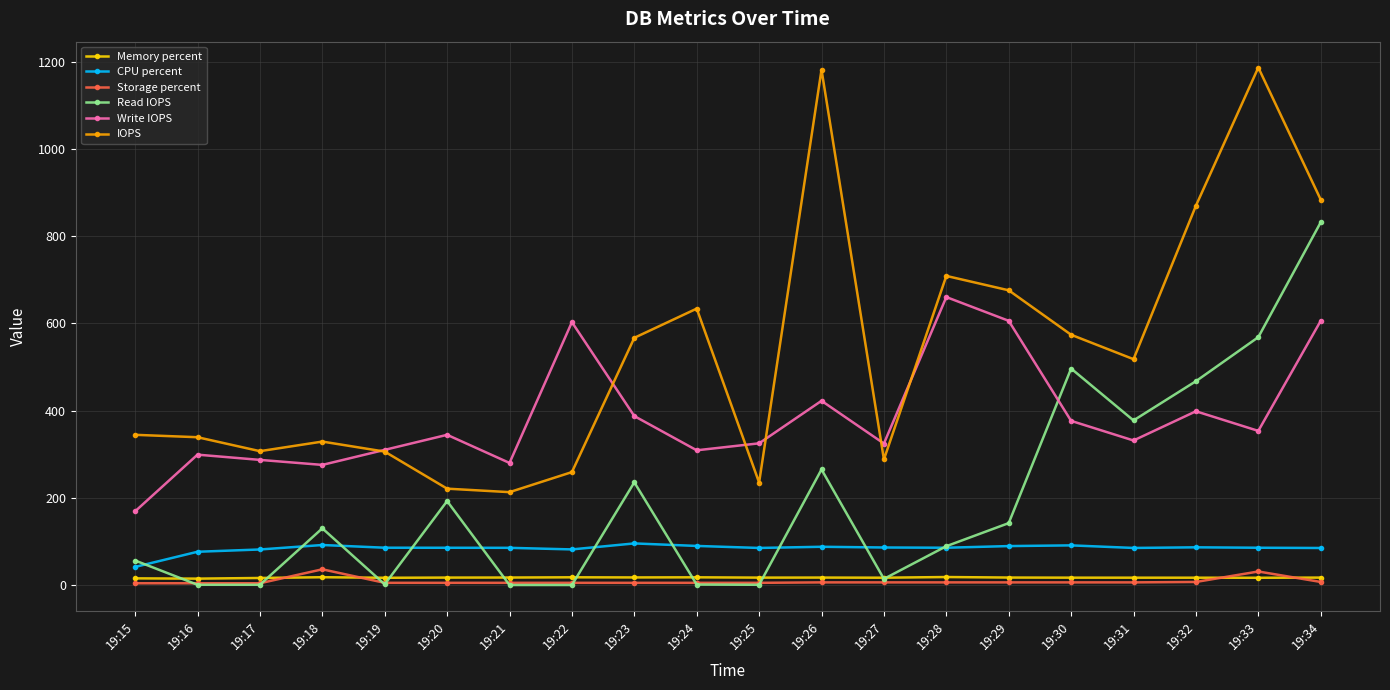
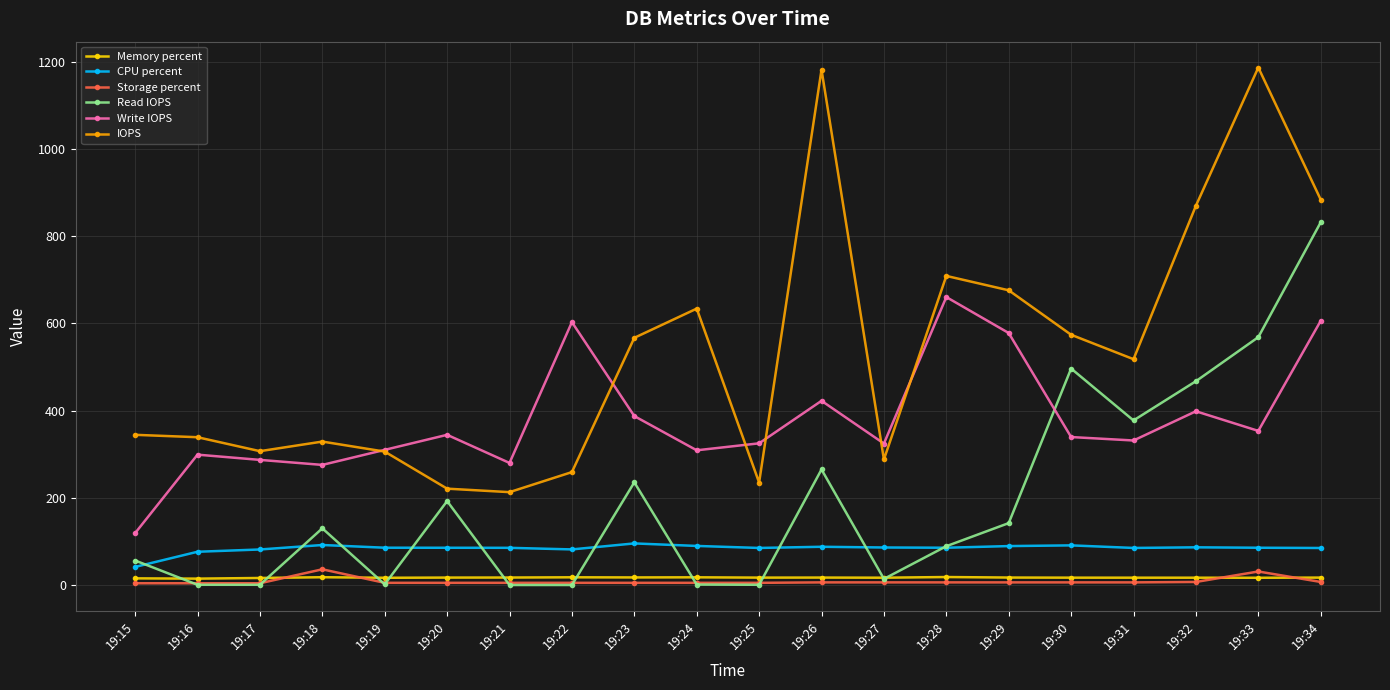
  {
    "CPU percent": {
      "19:15": 40,
      "19:16": 80,
      "19:17": 80,
      "19:18": 90,
      "19:19": 90,
      "19:20": 90,
      "19:21": 90,
      "19:22": 80,
      "19:23": 100,
      "19:24": 90,
      "19:25": 90,
      "19:26": 90,
      "19:27": 90,
      "19:29": 90,
      "19:30": 90,
      "19:31": 90,
      "19:32": 90,
      "19:33": 90,
      "19:34": 80
    },
    "Storage percent": {
      "19:15": 0,
      "19:18": 40,
      "19:20": 10,
      "19:23": 10,
      "19:26": 10,
      "19:27": 10,
      "19:28": 10,
      "19:29": 10,
      "19:30": 10,
      "19:31": 10,
      "19:32": 10,
      "19:33": 30,
      "19:34": 10
    },
    "Read IOPS": {
      "19:15": 60,
      "19:18": 130,
      "19:20": 190,
      "19:23": 240,
      "19:26": 270,
      "19:29": 140,
      "19:30": 500,
      "19:31": 380,
      "19:32": 470,
      "19:33": 570,
      "19:34": 830
    },
    "Write IOPS": {
-     "19:15": 170,
+     "19:15": 120,
      "19:16": 300,
      "19:17": 290,
      "19:18": 280,
      "19:20": 340,
      "19:21": 280,
      "19:22": 600,
      "19:23": 390,
      "19:24": 310,
      "19:25": 330,
      "19:26": 420,
      "19:27": 320,
      "19:28": 660,
-     "19:29": 610,
-     "19:30": 380,
+     "19:29": 580,
+     "19:30": 340,
      "19:31": 330,
      "19:32": 400,
      "19:33": 350,
      "19:34": 610
    }
  }
